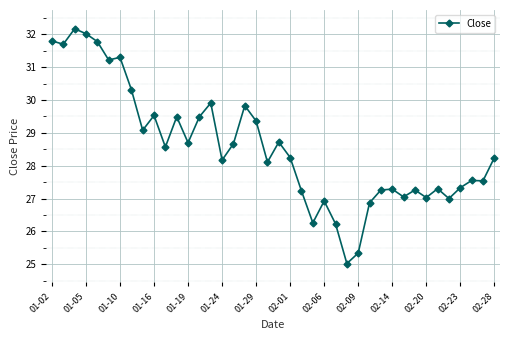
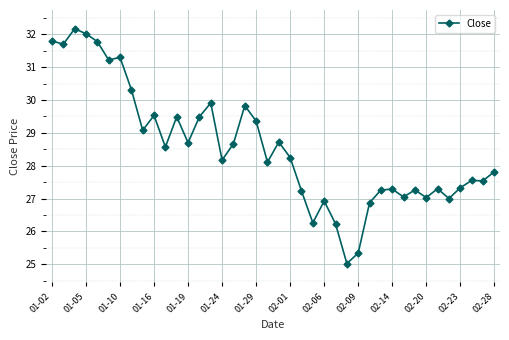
  {
    "01-02": 31.8,
    "01-05": 32.0,
    "01-10": 31.3,
    "01-16": 29.5,
    "01-19": 28.7,
    "01-24": 28.2,
    "01-29": 29.4,
    "02-01": 28.3,
    "02-06": 26.9,
    "02-09": 25.3,
    "02-14": 27.3,
    "02-20": 27.0,
    "02-23": 27.3,
-   "02-28": 28.2
+   "02-28": 27.8
  }
